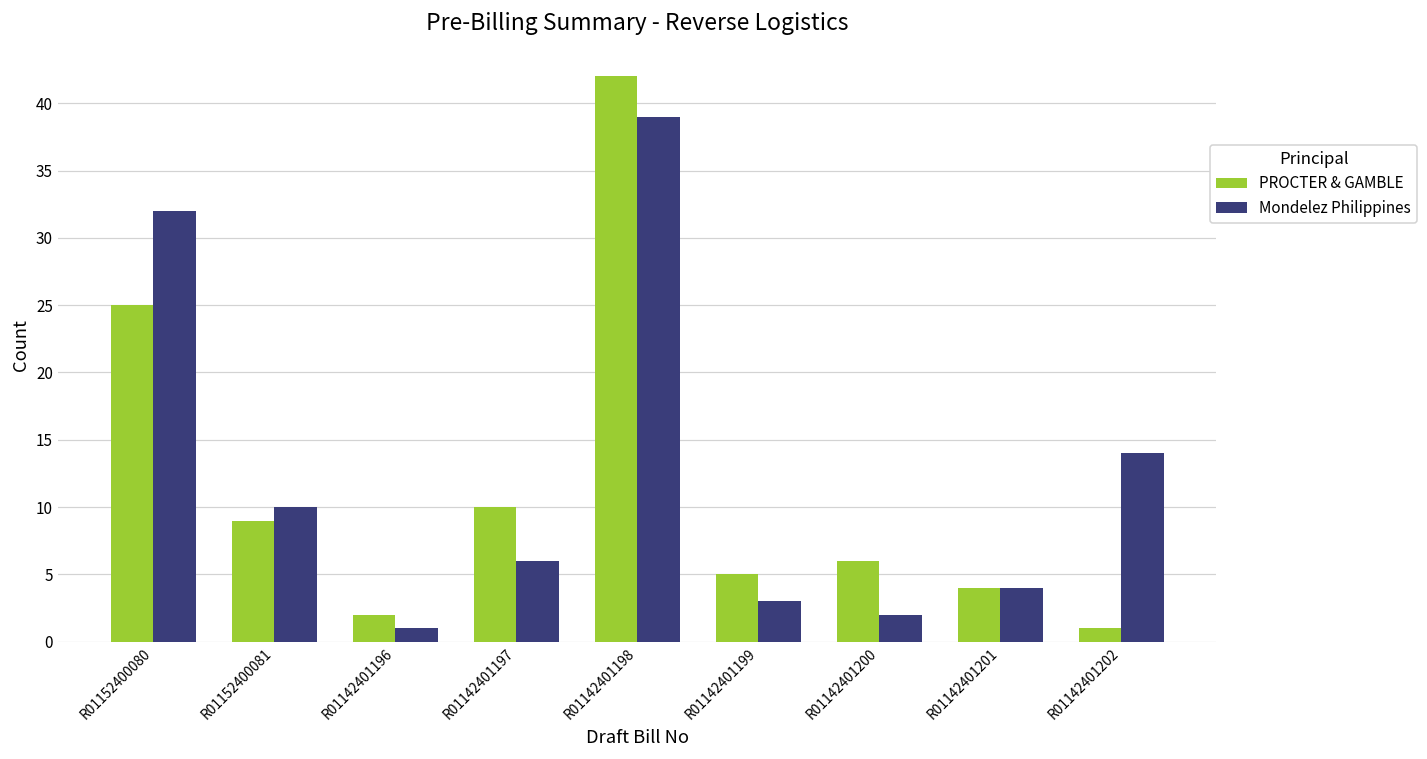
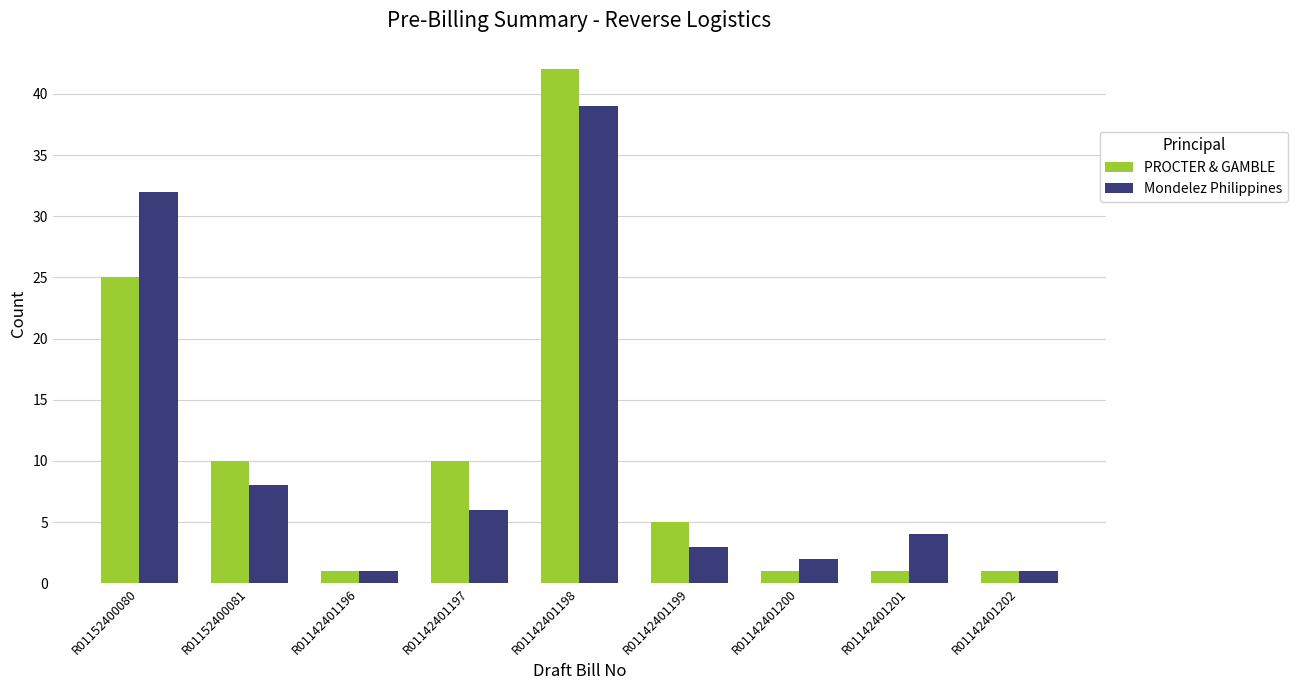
  {
    "PROCTER & GAMBLE": {
      "R01152400080": 25,
-     "R01152400081": 9,
-     "R01142401196": 2,
+     "R01152400081": 10,
+     "R01142401196": 1,
      "R01142401197": 10,
      "R01142401198": 42,
      "R01142401199": 5,
-     "R01142401200": 6,
-     "R01142401201": 4,
+     "R01142401200": 1,
+     "R01142401201": 1,
      "R01142401202": 1
    },
    "Mondelez Philippines": {
      "R01152400080": 32,
-     "R01152400081": 10,
+     "R01152400081": 8,
      "R01142401196": 1,
      "R01142401197": 6,
      "R01142401198": 39,
      "R01142401199": 3,
      "R01142401200": 2,
      "R01142401201": 4,
-     "R01142401202": 14
+     "R01142401202": 1
    }
  }
